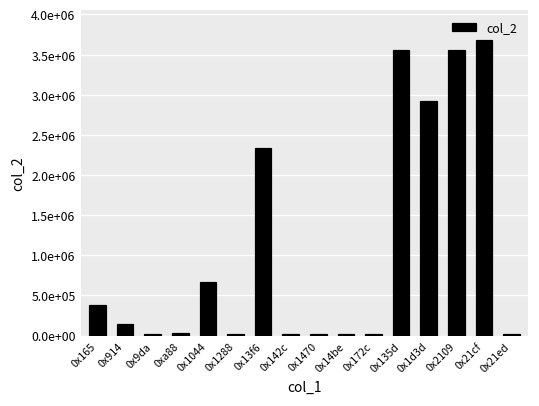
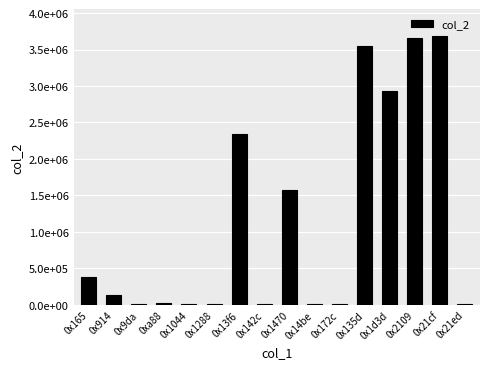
  {
    "0x165": 400000,
    "0x914": 100000,
-   "0x1044": 700000,
+   "0x1044": 0,
    "0x13f6": 2300000,
-   "0x1470": 0,
+   "0x1470": 1600000,
    "0x135d": 3600000,
    "0x1d3d": 2900000,
-   "0x2109": 3600000,
+   "0x2109": 3700000,
    "0x21cf": 3700000
  }
